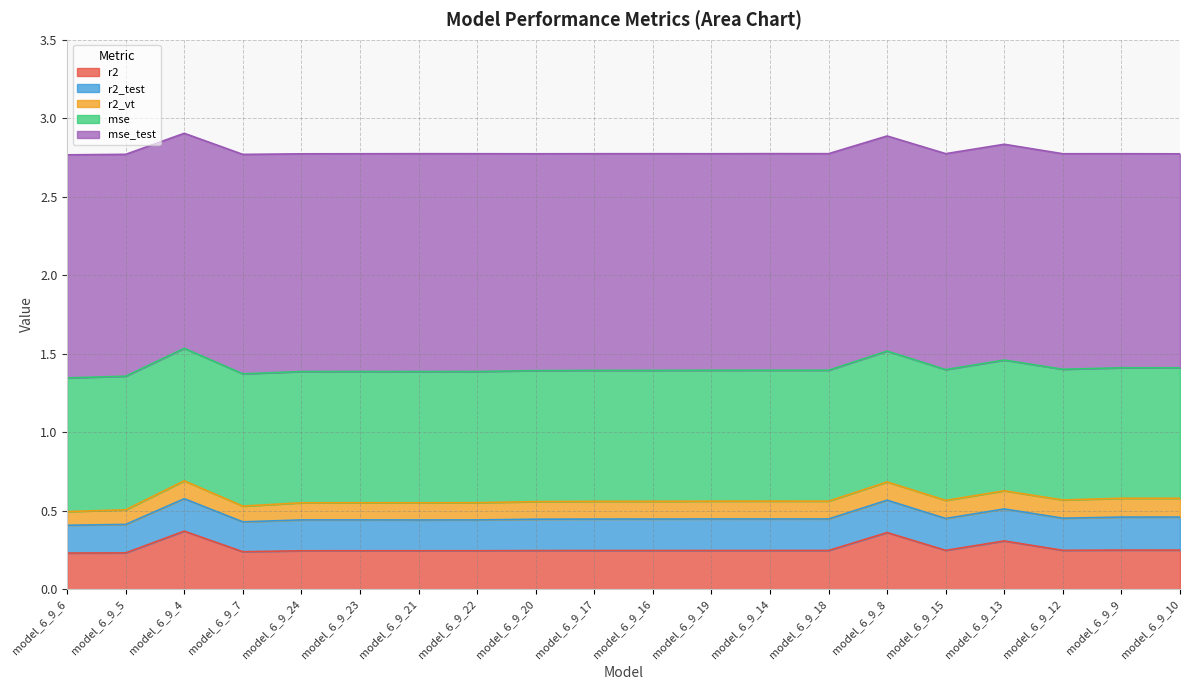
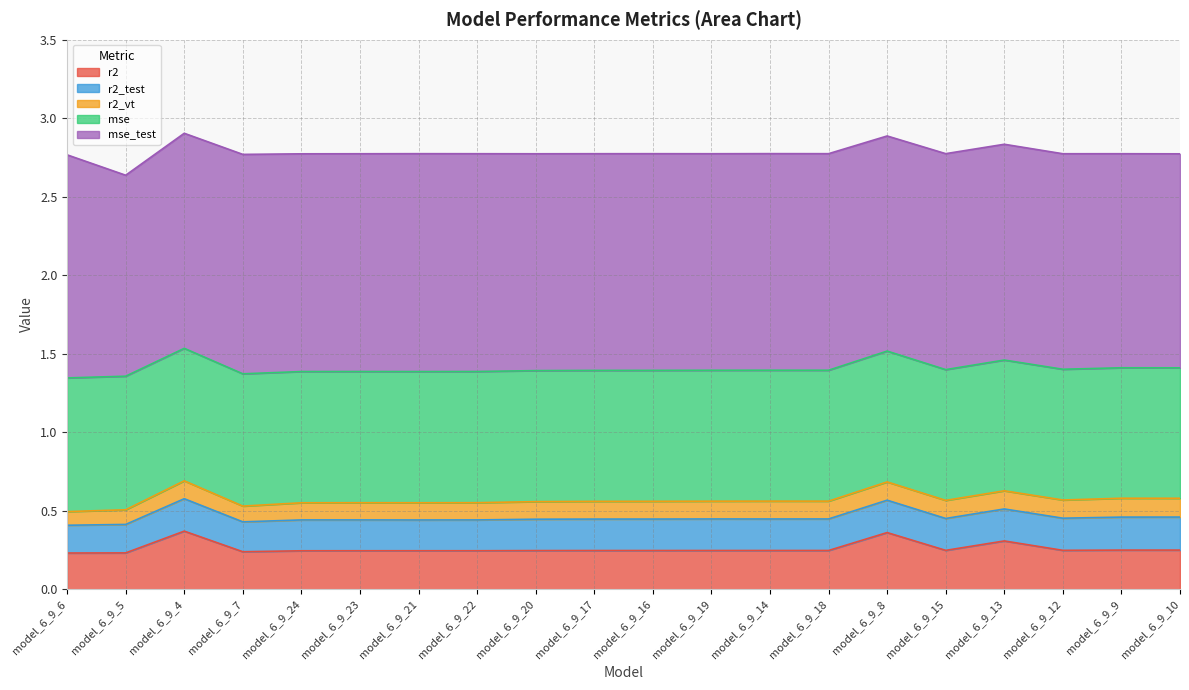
  {
    "r2": {
      "model_6_9_6": 0.23,
      "model_6_9_5": 0.23,
      "model_6_9_4": 0.37,
      "model_6_9_7": 0.24,
      "model_6_9_24": 0.24,
      "model_6_9_23": 0.24,
      "model_6_9_21": 0.24,
      "model_6_9_22": 0.24,
      "model_6_9_20": 0.25,
      "model_6_9_17": 0.25,
      "model_6_9_16": 0.25,
      "model_6_9_19": 0.25,
      "model_6_9_14": 0.25,
      "model_6_9_18": 0.25,
      "model_6_9_8": 0.36,
      "model_6_9_15": 0.25,
      "model_6_9_13": 0.31,
      "model_6_9_12": 0.25,
      "model_6_9_9": 0.25,
      "model_6_9_10": 0.25
    },
    "r2_test": {
      "model_6_9_6": 0.18,
      "model_6_9_5": 0.18,
      "model_6_9_4": 0.21,
      "model_6_9_7": 0.19,
      "model_6_9_24": 0.20,
      "model_6_9_23": 0.20,
      "model_6_9_21": 0.20,
      "model_6_9_22": 0.20,
      "model_6_9_20": 0.20,
      "model_6_9_17": 0.20,
      "model_6_9_16": 0.20,
      "model_6_9_19": 0.20,
      "model_6_9_14": 0.20,
      "model_6_9_18": 0.20,
      "model_6_9_8": 0.21,
      "model_6_9_15": 0.20,
      "model_6_9_13": 0.20,
      "model_6_9_12": 0.20,
      "model_6_9_9": 0.21,
      "model_6_9_10": 0.21
    },
    "r2_vt": {
      "model_6_9_6": 0.09,
      "model_6_9_5": 0.09,
      "model_6_9_4": 0.11,
      "model_6_9_7": 0.10,
      "model_6_9_24": 0.11,
      "model_6_9_23": 0.11,
      "model_6_9_21": 0.11,
      "model_6_9_22": 0.11,
      "model_6_9_20": 0.11,
      "model_6_9_17": 0.11,
      "model_6_9_16": 0.11,
      "model_6_9_19": 0.11,
      "model_6_9_14": 0.11,
      "model_6_9_18": 0.11,
      "model_6_9_8": 0.12,
      "model_6_9_15": 0.12,
      "model_6_9_13": 0.12,
      "model_6_9_12": 0.12,
      "model_6_9_9": 0.12,
      "model_6_9_10": 0.12
    },
    "mse": {
      "model_6_9_6": 0.85,
      "model_6_9_5": 0.85,
      "model_6_9_4": 0.84,
      "model_6_9_7": 0.84,
      "model_6_9_24": 0.84,
      "model_6_9_23": 0.84,
      "model_6_9_21": 0.84,
      "model_6_9_22": 0.84,
      "model_6_9_20": 0.83,
      "model_6_9_17": 0.83,
      "model_6_9_16": 0.83,
      "model_6_9_19": 0.83,
      "model_6_9_14": 0.83,
      "model_6_9_18": 0.83,
      "model_6_9_8": 0.83,
      "model_6_9_15": 0.83,
      "model_6_9_13": 0.83,
      "model_6_9_12": 0.83,
      "model_6_9_9": 0.83,
      "model_6_9_10": 0.83
    },
    "mse_test": {
      "model_6_9_6": 1.42,
-     "model_6_9_5": 1.41,
+     "model_6_9_5": 1.28,
      "model_6_9_4": 1.37,
      "model_6_9_7": 1.40,
      "model_6_9_24": 1.39,
      "model_6_9_23": 1.39,
      "model_6_9_21": 1.39,
      "model_6_9_22": 1.39,
      "model_6_9_20": 1.38,
      "model_6_9_17": 1.38,
      "model_6_9_16": 1.38,
      "model_6_9_19": 1.38,
      "model_6_9_14": 1.38,
      "model_6_9_18": 1.38,
      "model_6_9_8": 1.37,
      "model_6_9_15": 1.38,
      "model_6_9_13": 1.37,
      "model_6_9_12": 1.37,
      "model_6_9_9": 1.36,
      "model_6_9_10": 1.36
    }
  }
